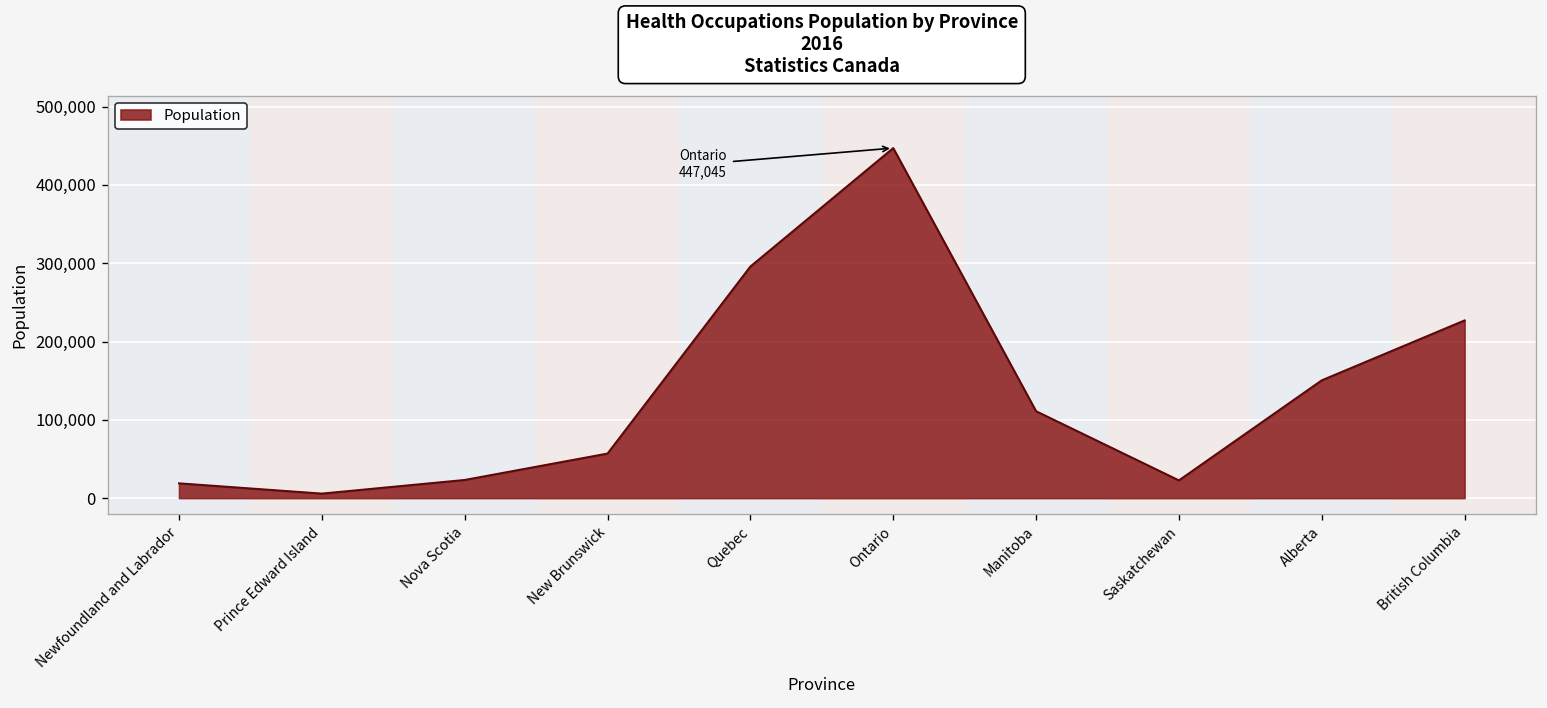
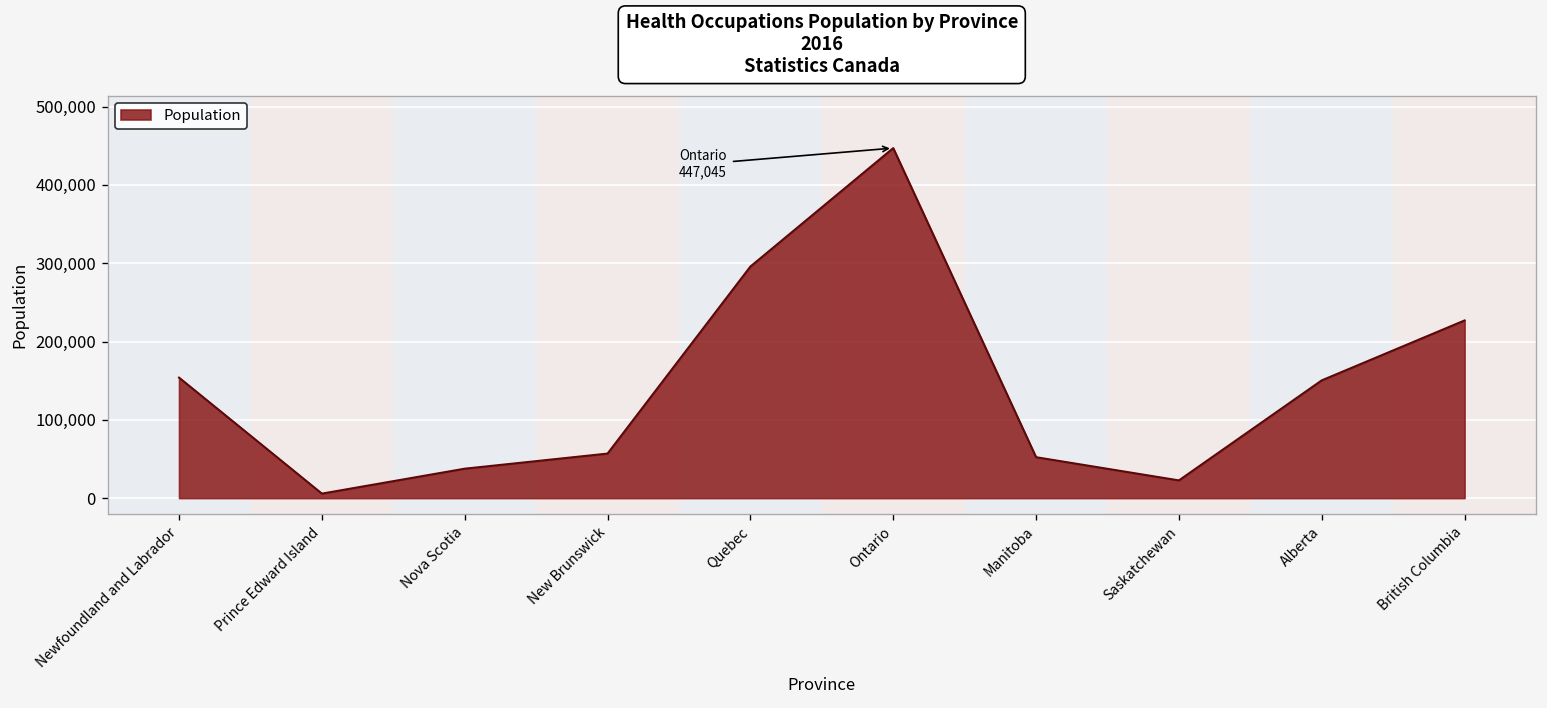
  {
-   "Newfoundland and Labrador": "20,000",
+   "Newfoundland and Labrador": "150,000",
    "Prince Edward Island": "10,000",
-   "Nova Scotia": "20,000",
+   "Nova Scotia": "40,000",
    "New Brunswick": "60,000",
    "Quebec": "300,000",
-   "Manitoba": "110,000",
+   "Manitoba": "50,000",
    "Saskatchewan": "20,000",
    "Alberta": "150,000",
    "British Columbia": "230,000"
  }
